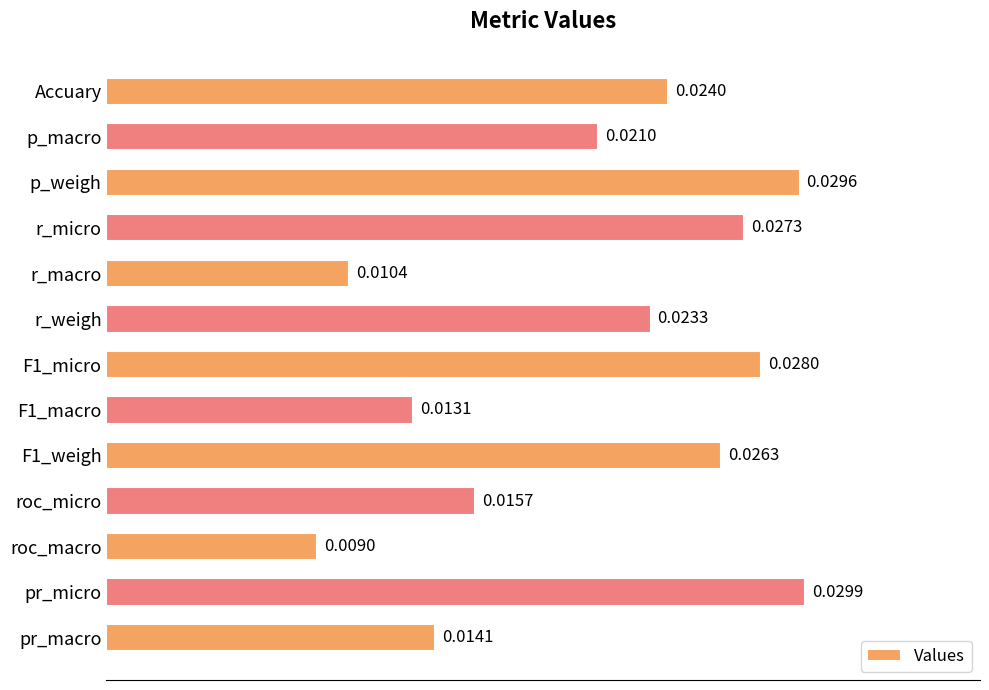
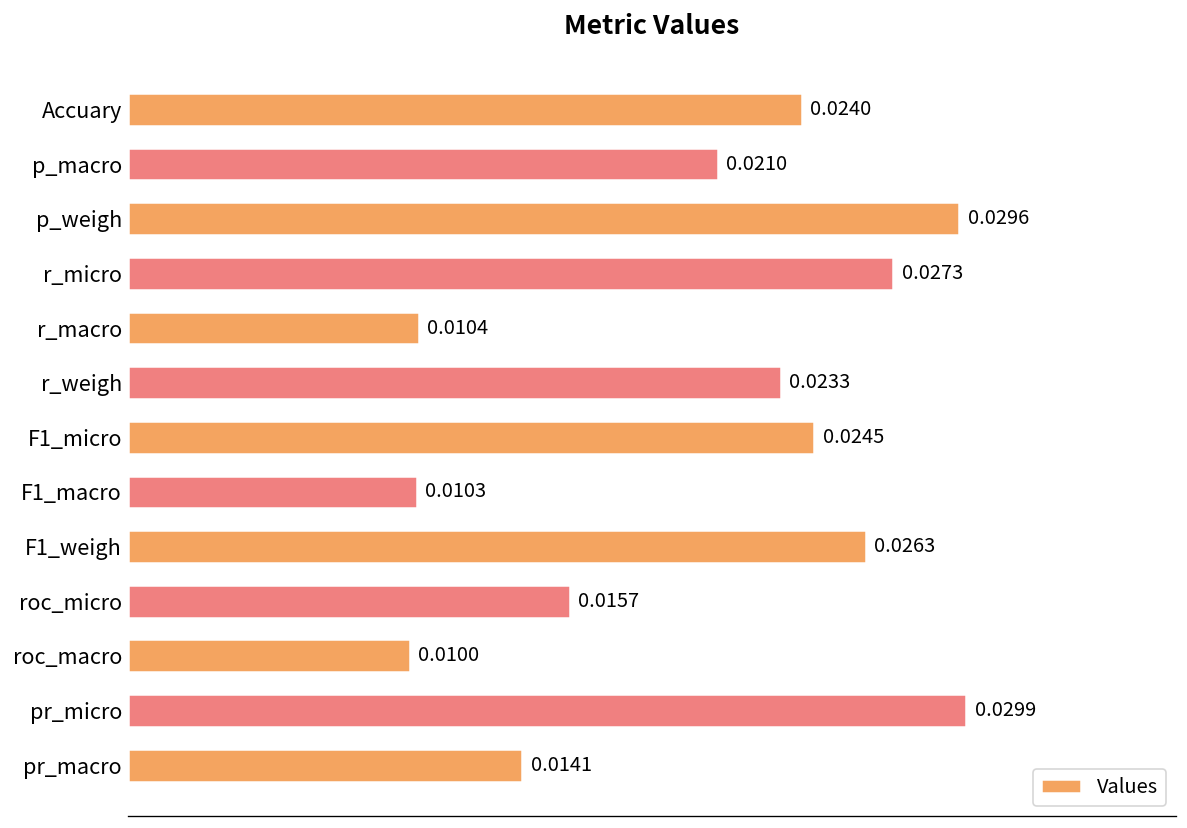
  {
    "Accuary": 0.0240,
    "p_macro": 0.0210,
    "p_weigh": 0.0296,
    "r_micro": 0.0273,
    "r_macro": 0.0104,
    "r_weigh": 0.0233,
-   "F1_micro": 0.0280,
-   "F1_macro": 0.0131,
+   "F1_micro": 0.0245,
+   "F1_macro": 0.0103,
    "F1_weigh": 0.0263,
    "roc_micro": 0.0157,
-   "roc_macro": 0.0090,
+   "roc_macro": 0.0100,
    "pr_micro": 0.0299,
    "pr_macro": 0.0141
  }
